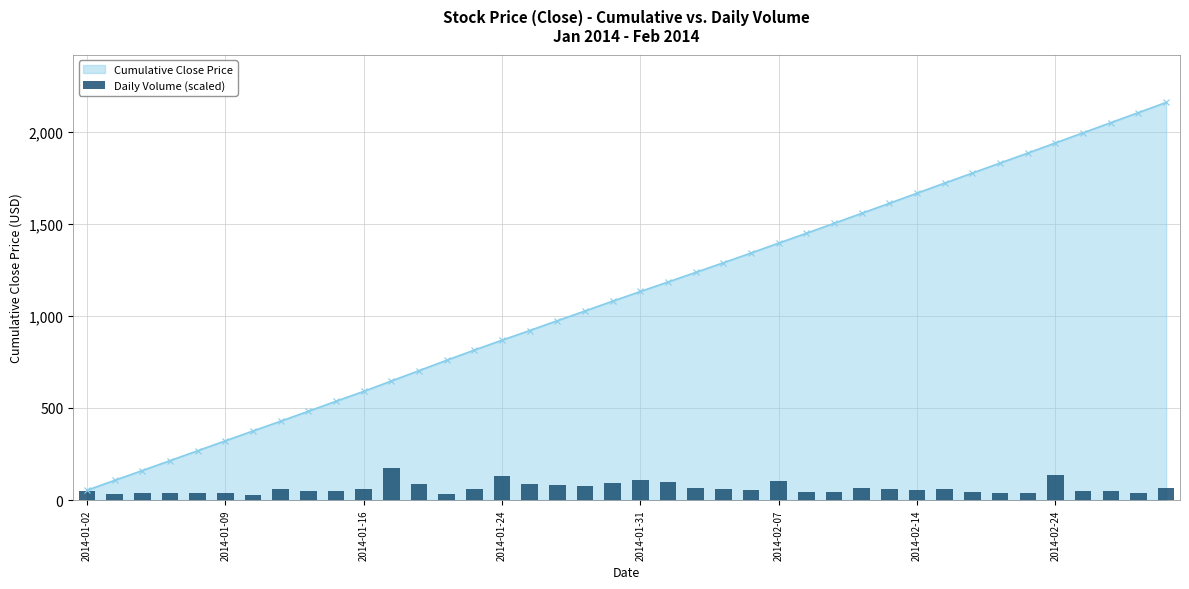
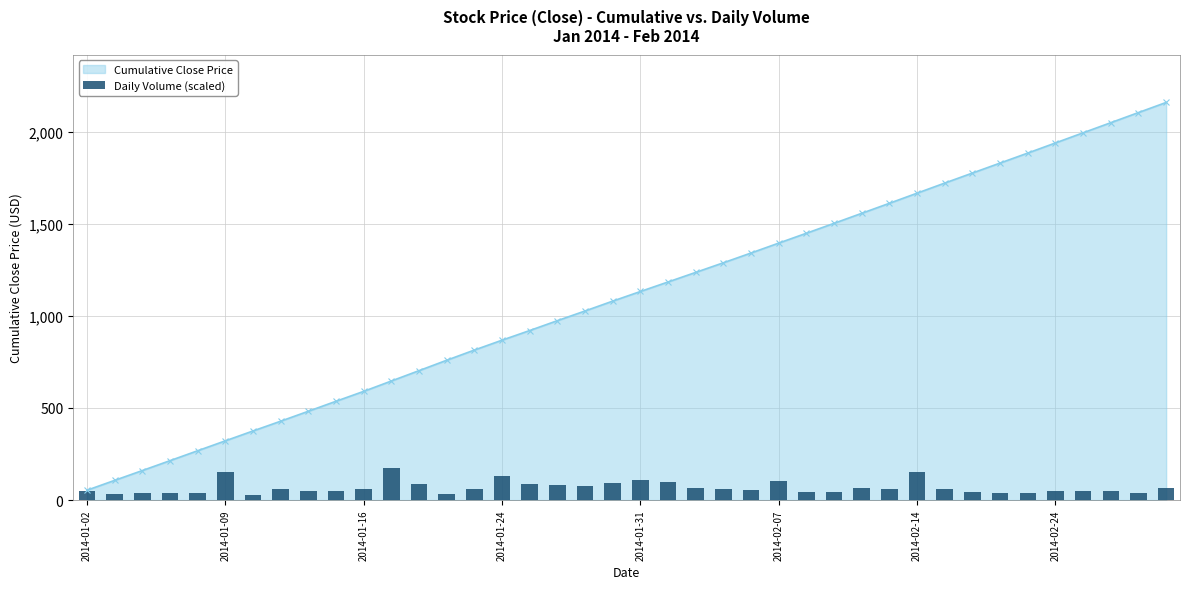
  {
    "Cumulative Close Price": {
      "2014-01-02": "50",
      "2014-01-09": "320",
      "2014-01-16": "590",
      "2014-01-24": "870",
      "2014-01-31": "1,130",
      "2014-02-07": "1,400",
      "2014-02-14": "1,670",
      "2014-02-24": "1,940"
    },
    "Daily Volume (scaled)": {
      "2014-01-02": "50",
-     "2014-01-09": "40",
+     "2014-01-09": "150",
      "2014-01-16": "60",
      "2014-01-24": "130",
      "2014-01-31": "110",
      "2014-02-07": "100",
-     "2014-02-14": "60",
-     "2014-02-24": "130"
+     "2014-02-14": "150",
+     "2014-02-24": "50"
    }
  }
